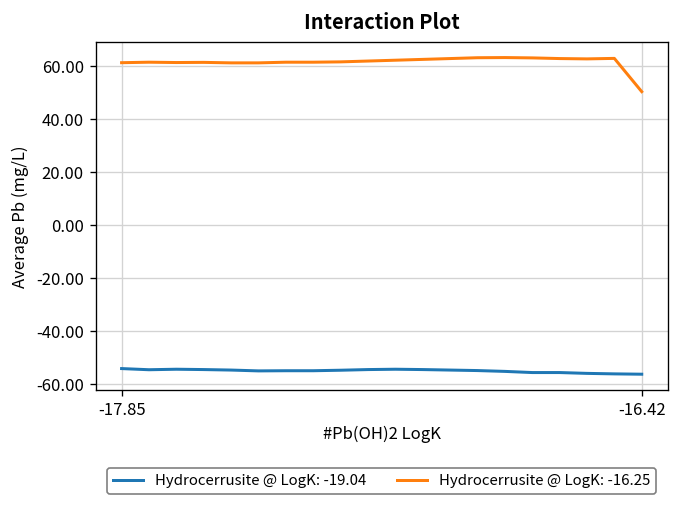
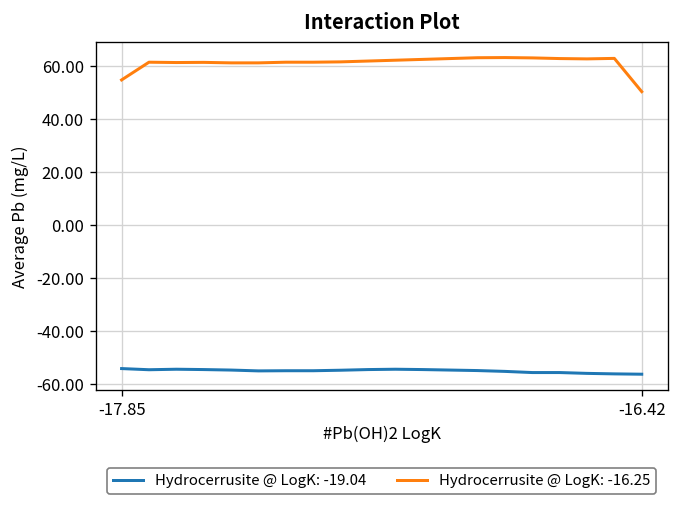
  {
    "Hydrocerrusite @ LogK: -19.04": {
      "-17.85": -54,
      "-16.42": -56
    },
    "Hydrocerrusite @ LogK: -16.25": {
-     "-17.85": 61,
+     "-17.85": 55,
      "-16.42": 50
    }
  }
